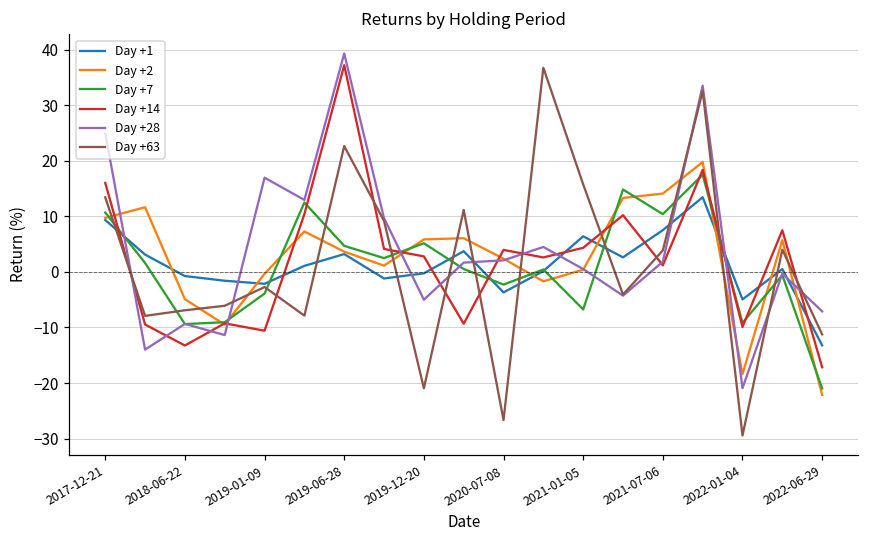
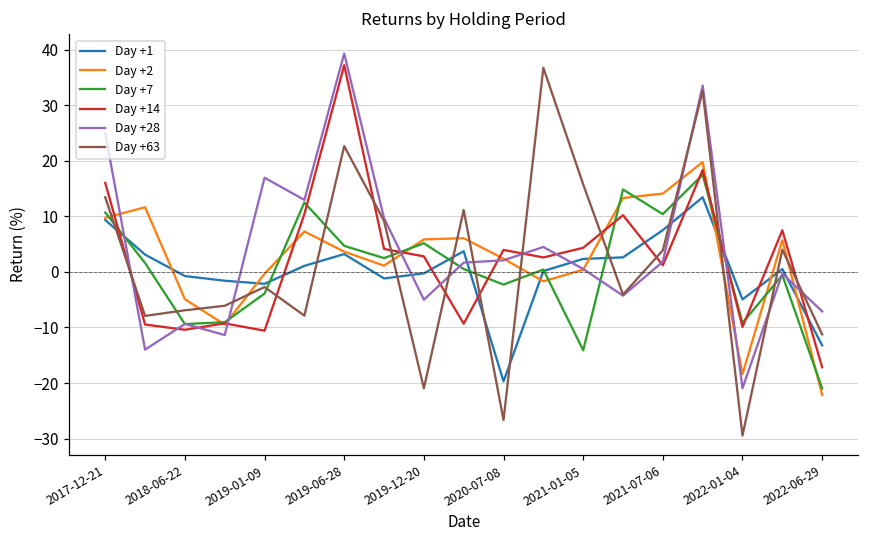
  {
    "Day +1": {
      "2018-06-22": -1,
      "2019-01-09": -2,
      "2019-12-20": 0,
-     "2020-07-08": -4,
-     "2021-01-05": 6,
+     "2020-07-08": -20,
+     "2021-01-05": 2,
      "2021-07-06": 8,
      "2022-01-04": -5,
      "2022-06-29": -13
    },
    "Day +2": {
      "2018-06-22": -5,
      "2019-01-09": 0,
      "2019-12-20": 6,
      "2021-07-06": 14,
      "2022-01-04": -18,
      "2022-06-29": -22
    },
    "Day +7": {
      "2017-12-21": 11,
      "2019-01-09": -4,
      "2019-06-28": 5,
      "2019-12-20": 5,
      "2020-07-08": -2,
-     "2021-01-05": -7,
+     "2021-01-05": -14,
      "2021-07-06": 10,
      "2022-01-04": -9,
      "2022-06-29": -21
    },
    "Day +14": {
      "2017-12-21": 16,
-     "2018-06-22": -13,
+     "2018-06-22": -10,
      "2019-01-09": -11,
      "2019-06-28": 37,
      "2019-12-20": 3,
      "2020-07-08": 4,
      "2021-01-05": 4,
      "2021-07-06": 1,
      "2022-01-04": -10,
      "2022-06-29": -17
    },
    "Day +28": {
      "2019-01-09": 17,
      "2019-06-28": 39,
      "2019-12-20": -5,
      "2021-07-06": 2,
      "2022-01-04": -21,
      "2022-06-29": -7
    },
    "Day +63": {
      "2017-12-21": 13,
      "2018-06-22": -7,
      "2019-01-09": -3,
      "2019-06-28": 23,
      "2019-12-20": -21,
      "2020-07-08": -27,
      "2021-01-05": 16,
      "2021-07-06": 4,
      "2022-01-04": -29,
      "2022-06-29": -11
    }
  }
